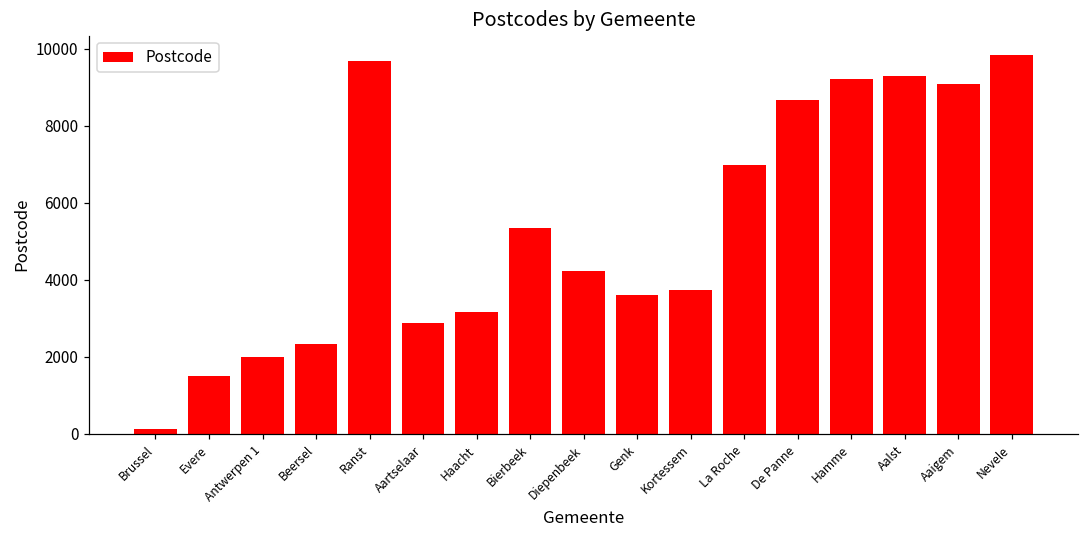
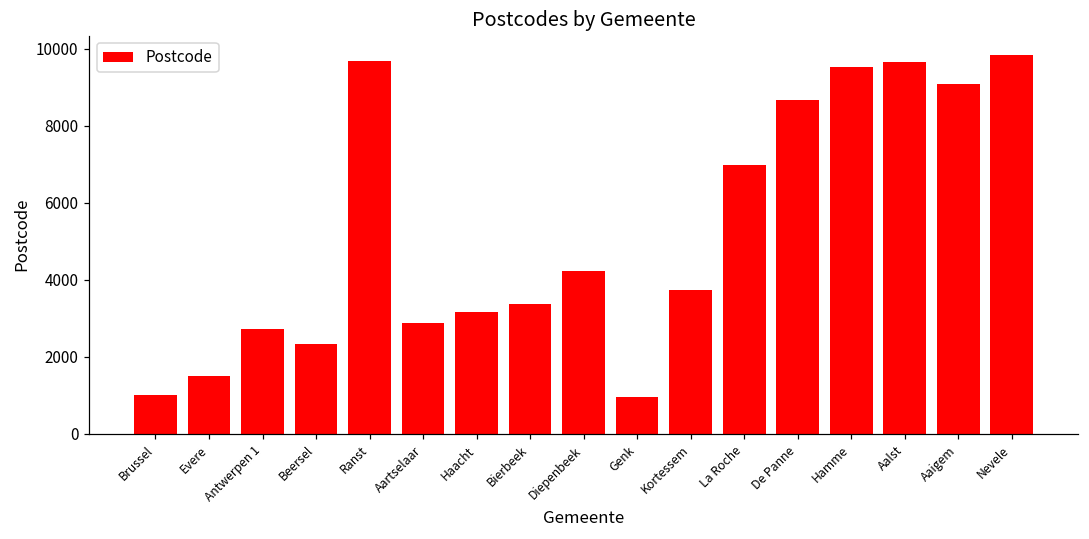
  {
-   "Brussel": 100,
+   "Brussel": 1000,
    "Evere": 1500,
-   "Antwerpen 1": 2000,
+   "Antwerpen 1": 2700,
    "Beersel": 2300,
    "Ranst": 9700,
    "Aartselaar": 2900,
    "Haacht": 3200,
-   "Bierbeek": 5300,
+   "Bierbeek": 3400,
    "Diepenbeek": 4200,
-   "Genk": 3600,
+   "Genk": 1000,
    "Kortessem": 3700,
    "La Roche": 7000,
    "De Panne": 8700,
-   "Hamme": 9200,
-   "Aalst": 9300,
+   "Hamme": 9500,
+   "Aalst": 9700,
    "Aaigem": 9100,
    "Nevele": 9900
  }
